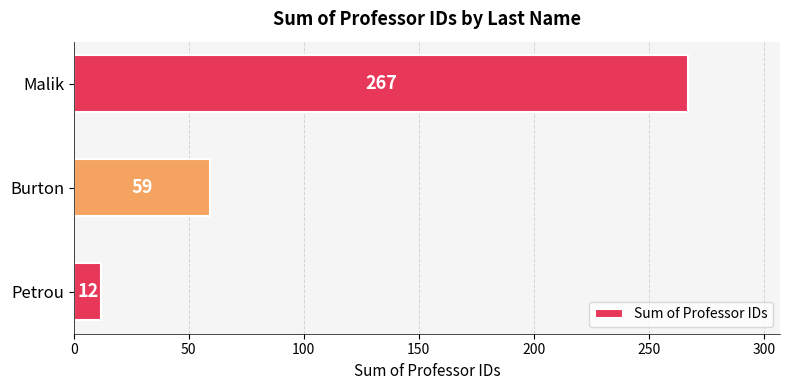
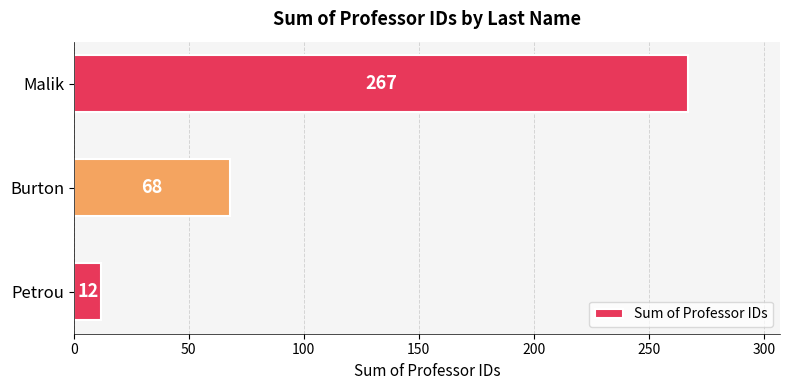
  {
    "Malik": 267,
-   "Burton": 59,
+   "Burton": 68,
    "Petrou": 12
  }
